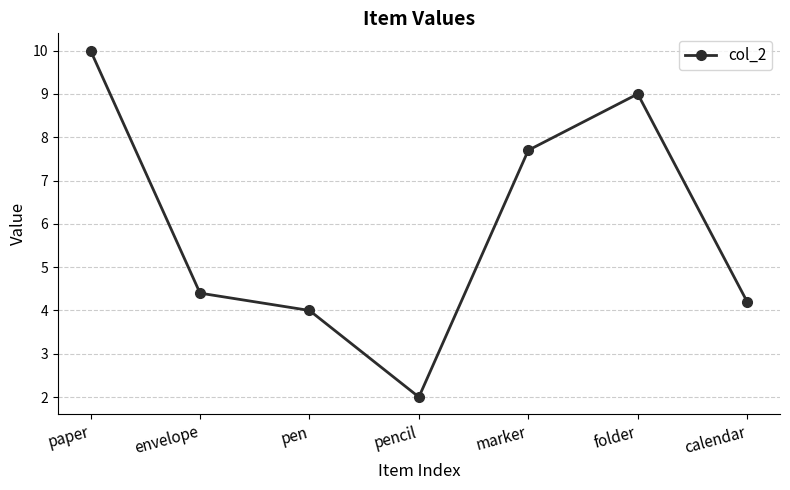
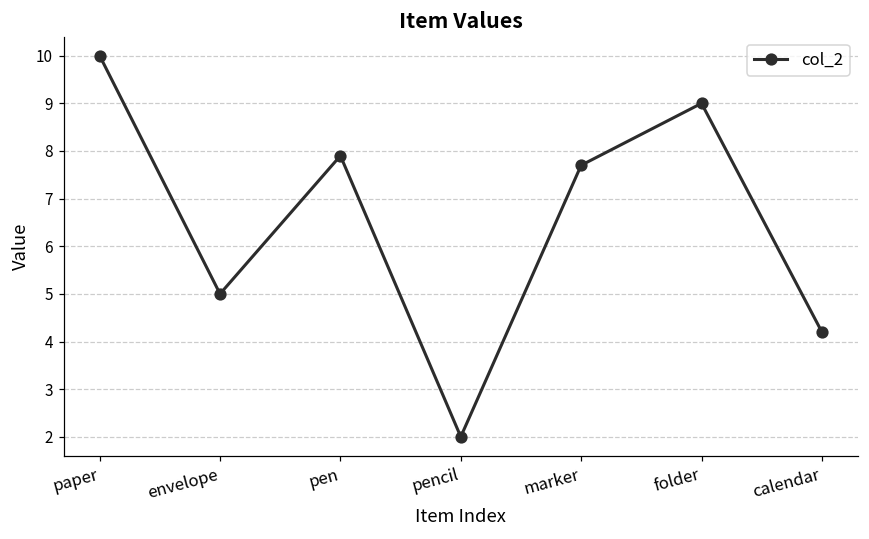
  {
    "paper": 10.0,
-   "envelope": 4.4,
-   "pen": 4.0,
+   "envelope": 5.0,
+   "pen": 7.9,
    "pencil": 2.0,
    "marker": 7.7,
    "folder": 9.0,
    "calendar": 4.2
  }
